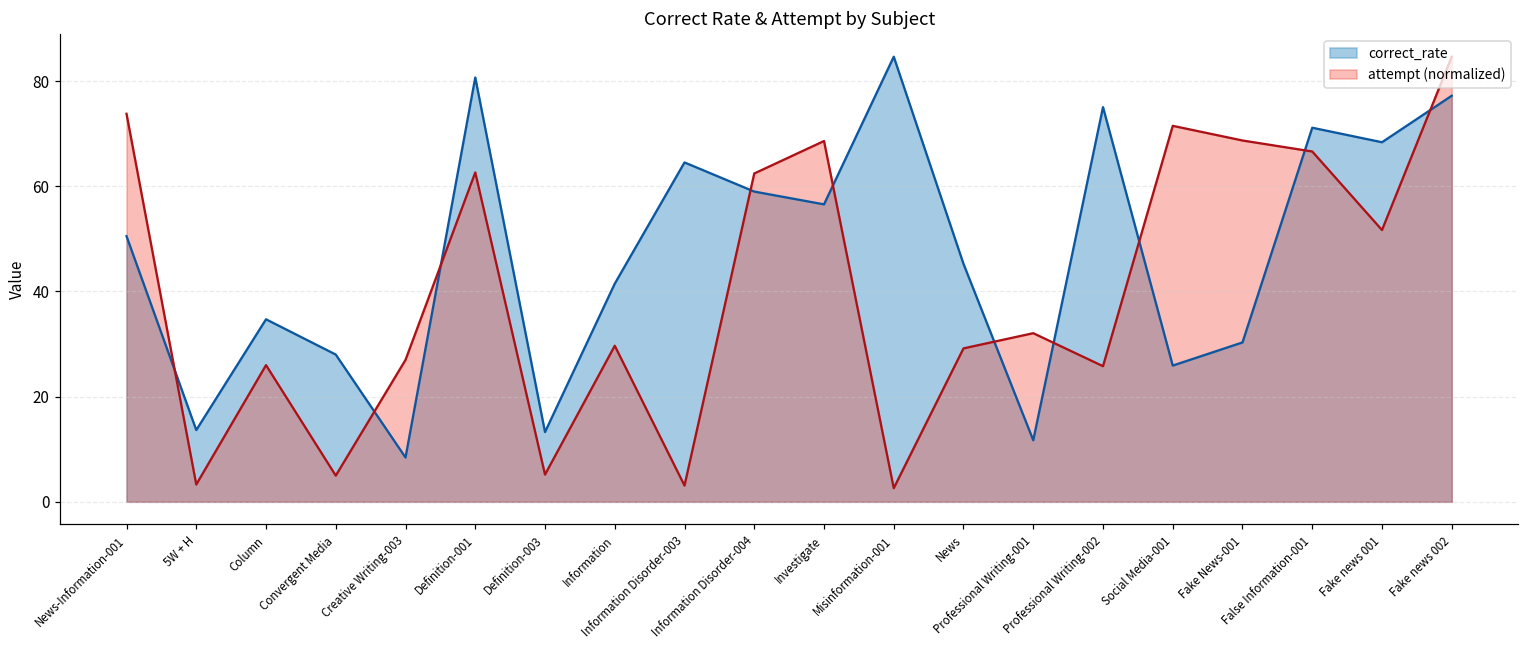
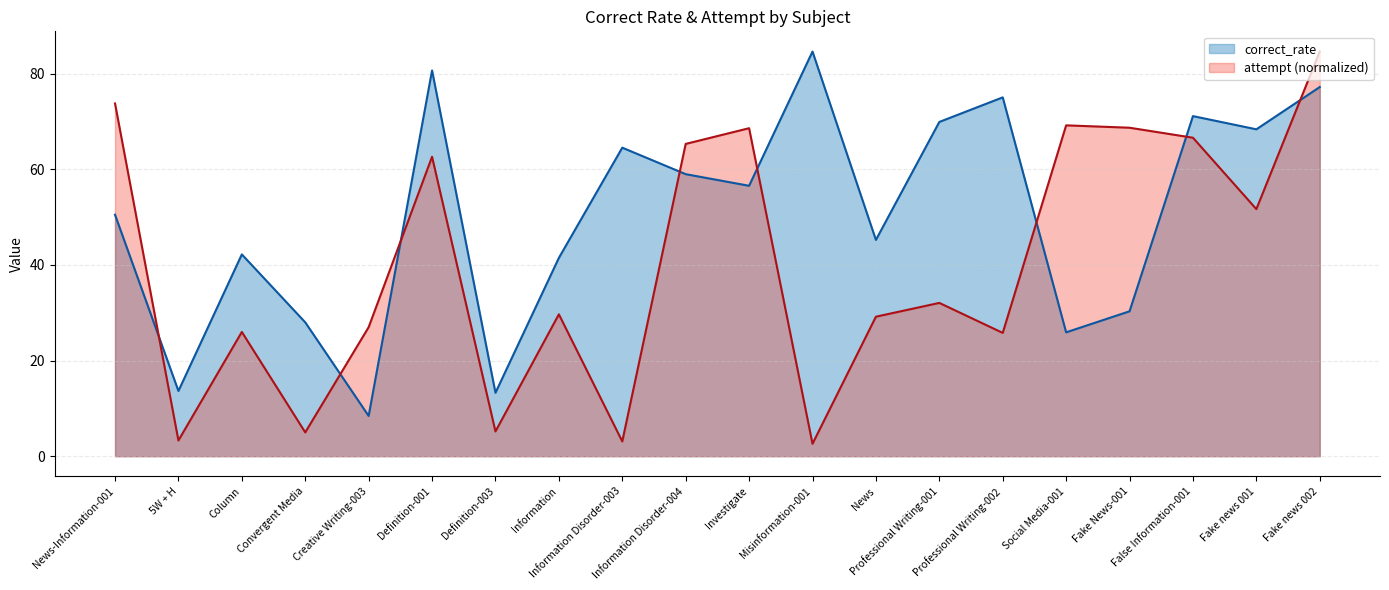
  {
    "correct_rate": {
      "News-Information-001": 51,
      "5W + H": 14,
-     "Column": 35,
+     "Column": 42,
      "Convergent Media": 28,
      "Creative Writing-003": 8,
      "Definition-001": 81,
      "Definition-003": 13,
      "Information": 41,
      "Information Disorder-003": 65,
      "Information Disorder-004": 59,
      "Investigate": 57,
      "Misinformation-001": 85,
      "News": 45,
-     "Professional Writing-001": 12,
+     "Professional Writing-001": 70,
      "Professional Writing-002": 75,
      "Social Media-001": 26,
      "Fake News-001": 30,
      "False Information-001": 71,
      "Fake news 001": 68,
      "Fake news 002": 77
    },
    "attempt (normalized)": {
      "News-Information-001": 74,
      "5W + H": 3,
      "Column": 26,
      "Convergent Media": 5,
      "Creative Writing-003": 27,
      "Definition-001": 63,
      "Definition-003": 5,
      "Information": 30,
      "Information Disorder-003": 3,
-     "Information Disorder-004": 62,
+     "Information Disorder-004": 65,
      "Investigate": 69,
      "Misinformation-001": 3,
      "News": 29,
      "Professional Writing-001": 32,
      "Professional Writing-002": 26,
-     "Social Media-001": 71,
+     "Social Media-001": 69,
      "Fake News-001": 69,
      "False Information-001": 67,
      "Fake news 001": 52
    }
  }
